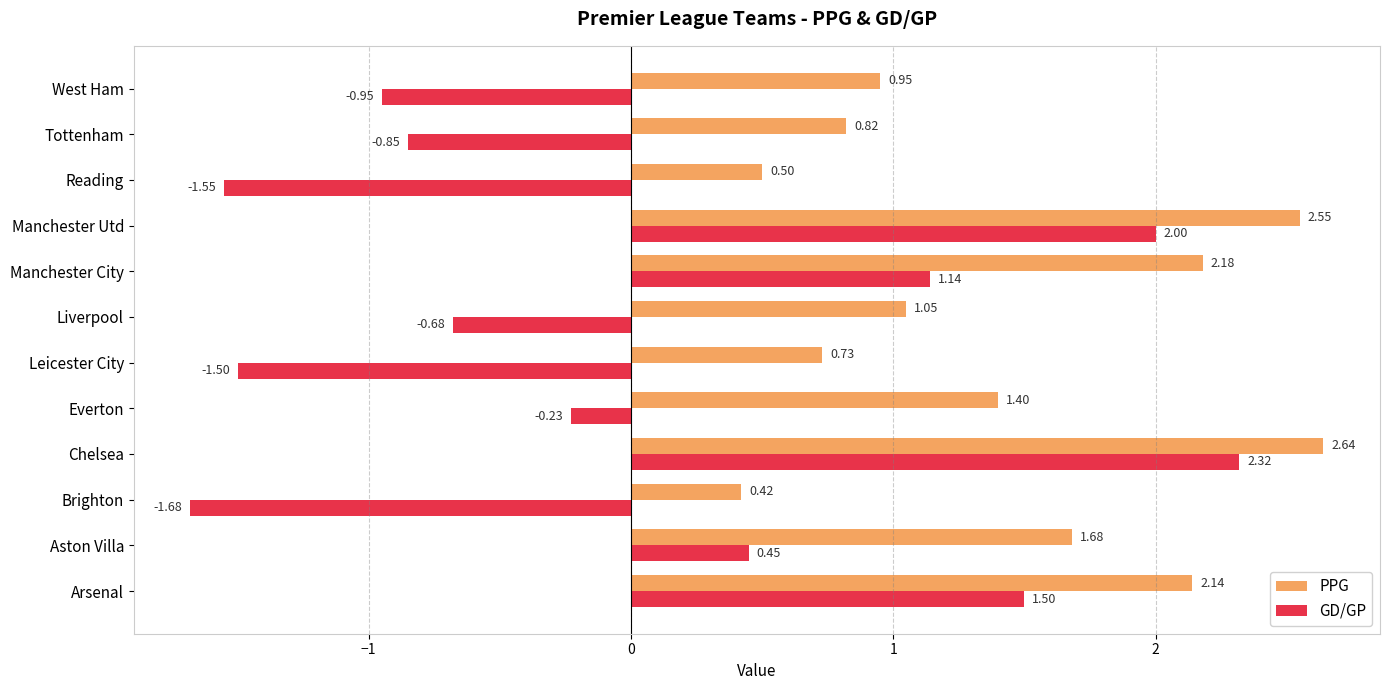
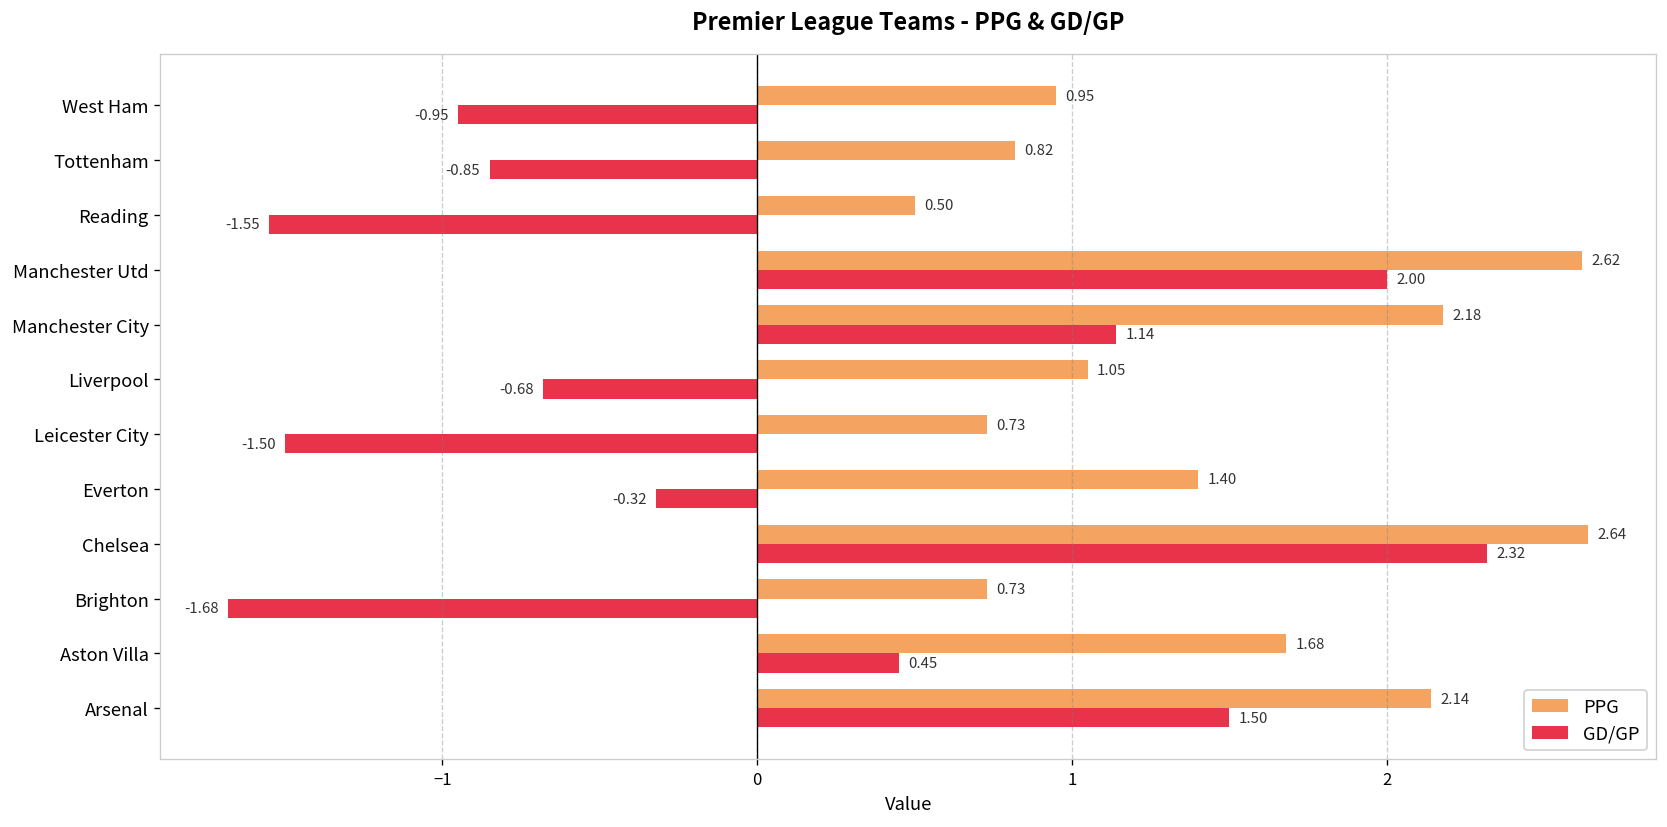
  {
    "PPG": {
      "West Ham": 0.95,
      "Tottenham": 0.82,
      "Reading": 0.50,
-     "Manchester Utd": 2.55,
+     "Manchester Utd": 2.62,
      "Manchester City": 2.18,
      "Liverpool": 1.05,
      "Leicester City": 0.73,
      "Everton": 1.40,
      "Chelsea": 2.64,
-     "Brighton": 0.42,
+     "Brighton": 0.73,
      "Aston Villa": 1.68,
      "Arsenal": 2.14
    },
    "GD/GP": {
      "West Ham": -0.95,
      "Tottenham": -0.85,
      "Reading": -1.55,
      "Manchester Utd": 2.00,
      "Manchester City": 1.14,
      "Liverpool": -0.68,
      "Leicester City": -1.50,
-     "Everton": -0.23,
+     "Everton": -0.32,
      "Chelsea": 2.32,
      "Brighton": -1.68,
      "Aston Villa": 0.45,
      "Arsenal": 1.50
    }
  }
